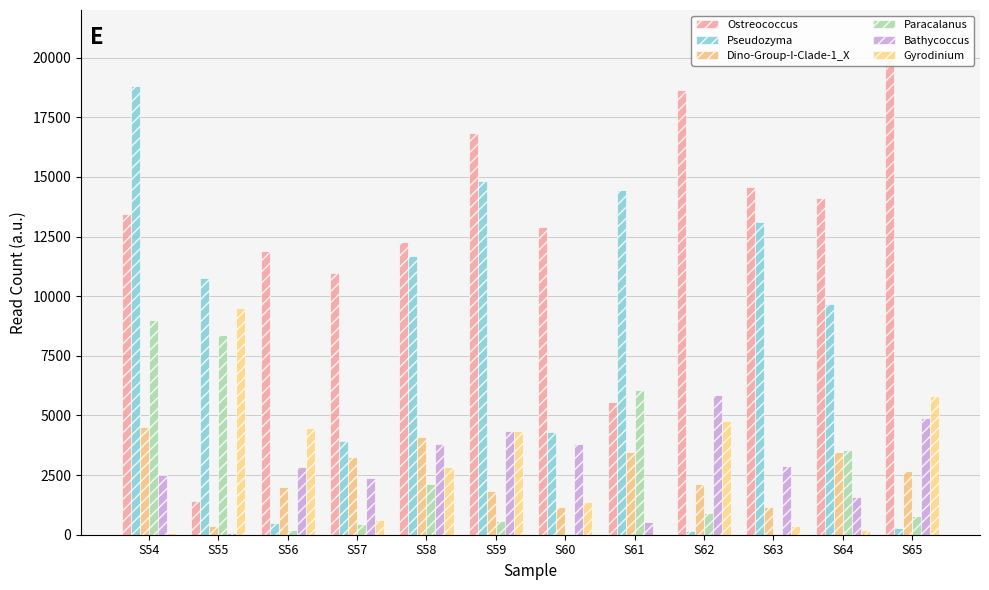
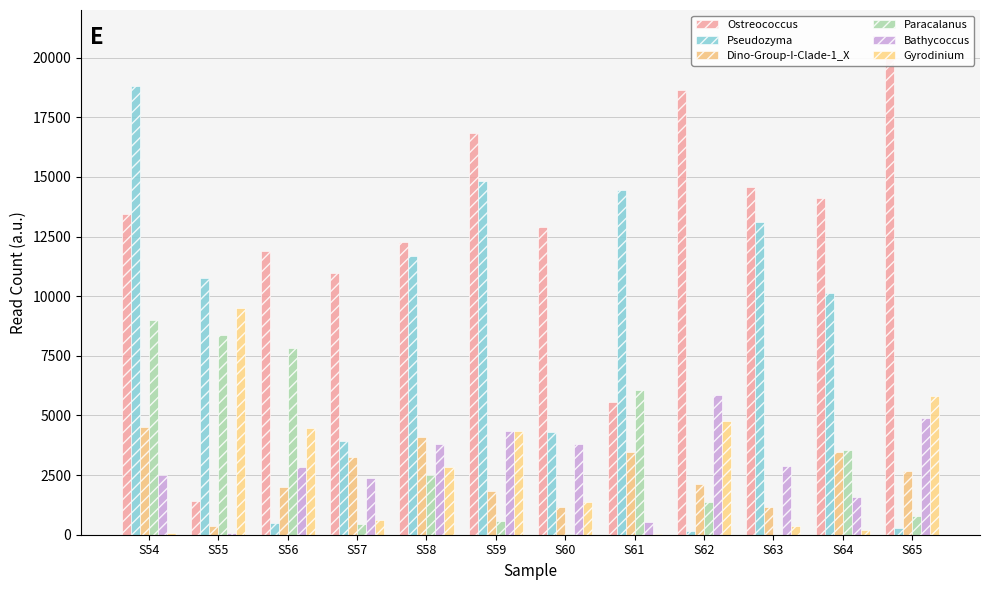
  {
    "Pseudozyma": {
      "S54": 18800,
      "S55": 10800,
      "S56": 500,
      "S57": 3900,
      "S58": 11700,
      "S59": 14800,
      "S60": 4300,
      "S61": 14500,
      "S62": 200,
      "S63": 13100,
-     "S64": 9700,
+     "S64": 10100,
      "S65": 300
    },
    "Paracalanus": {
      "S54": 9000,
      "S55": 8400,
-     "S56": 200,
+     "S56": 7800,
      "S57": 400,
-     "S58": 2100,
+     "S58": 2500,
      "S59": 600,
      "S61": 6100,
-     "S62": 900,
+     "S62": 1400,
      "S63": 0,
      "S64": 3600,
      "S65": 800
    },
    "Bathycoccus": {
      "S54": 2500,
      "S56": 2800,
      "S57": 2400,
      "S58": 3800,
      "S59": 4400,
      "S60": 3800,
      "S61": 500,
      "S62": 5900,
      "S63": 2900,
      "S64": 1600,
      "S65": 4900
    }
  }
